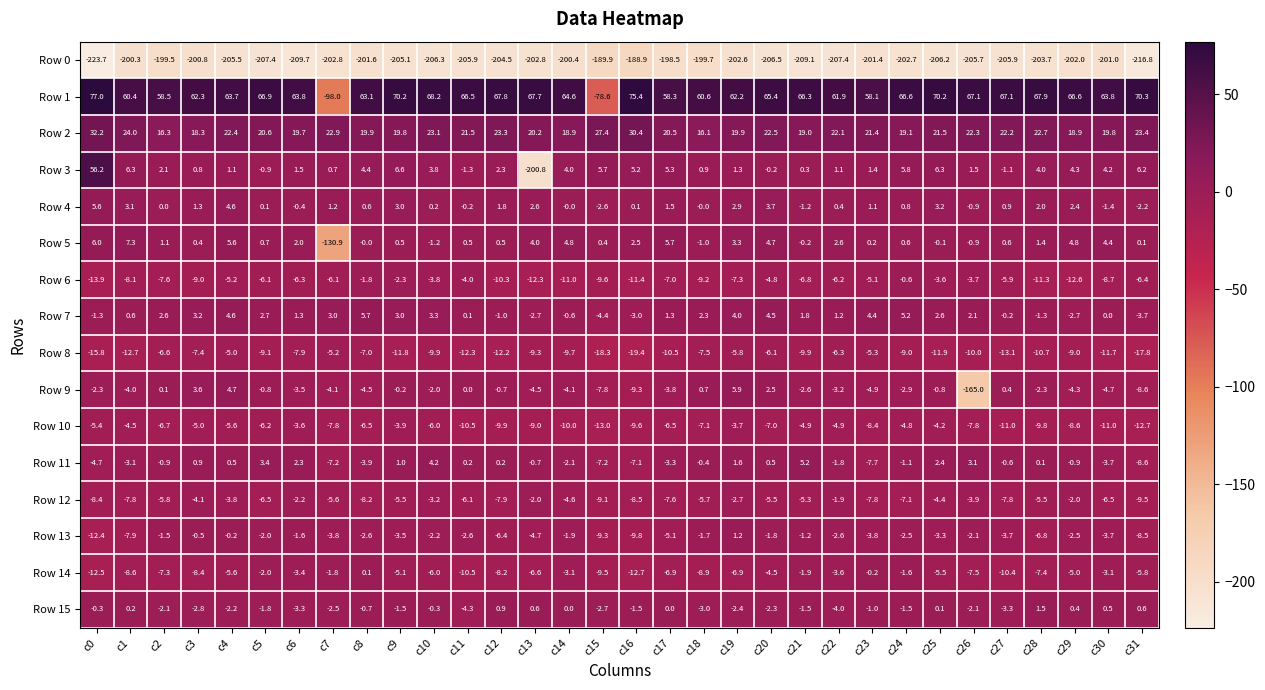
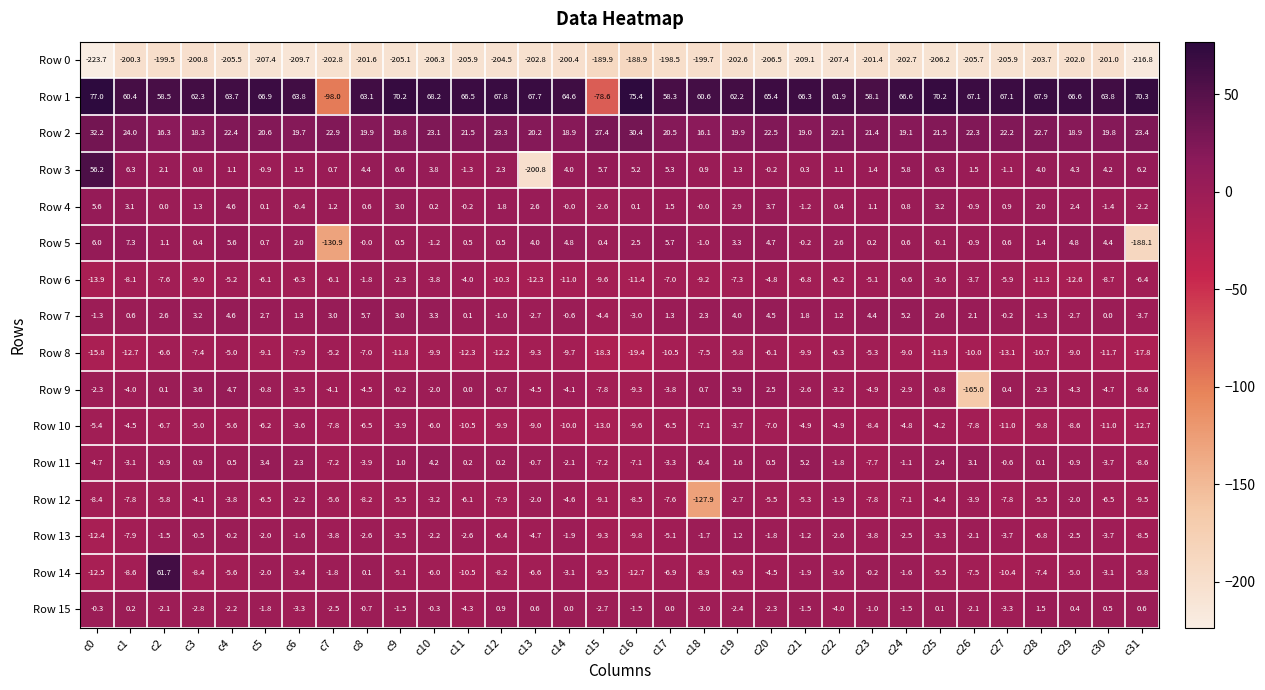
  {
    "Row 5": {
      "c0": 6.0,
      "c1": 7.3,
      "c2": 1.1,
      "c3": 0.4,
      "c4": 5.6,
      "c5": 0.7,
      "c6": 2.0,
      "c7": -130.9,
      "c8": -0.0,
      "c9": 0.5,
      "c10": -1.2,
      "c11": 0.5,
      "c12": 0.5,
      "c13": 4.0,
      "c14": 4.8,
      "c15": 0.4,
      "c16": 2.5,
      "c17": 5.7,
      "c18": -1.0,
      "c19": 3.3,
      "c20": 4.7,
      "c21": -0.2,
      "c22": 2.6,
      "c23": 0.2,
      "c24": 0.6,
      "c25": -0.1,
      "c26": -0.9,
      "c27": 0.6,
      "c28": 1.4,
      "c29": 4.8,
      "c30": 4.4,
-     "c31": 0.1
+     "c31": -188.1
    },
    "Row 12": {
      "c0": -8.4,
      "c1": -7.8,
      "c2": -5.8,
      "c3": -4.1,
      "c4": -3.8,
      "c5": -6.5,
      "c6": -2.2,
      "c7": -5.6,
      "c8": -8.2,
      "c9": -5.5,
      "c10": -3.2,
      "c11": -6.1,
      "c12": -7.9,
      "c13": -2.0,
      "c14": -4.6,
      "c15": -9.1,
      "c16": -8.5,
      "c17": -7.6,
-     "c18": -5.7,
+     "c18": -127.9,
      "c19": -2.7,
      "c20": -5.5,
      "c21": -5.3,
      "c22": -1.9,
      "c23": -7.8,
      "c24": -7.1,
      "c25": -4.4,
      "c26": -3.9,
      "c27": -7.8,
      "c28": -5.5,
      "c29": -2.0,
      "c30": -6.5,
      "c31": -9.5
    },
    "Row 14": {
      "c0": -12.5,
      "c1": -8.6,
-     "c2": -7.3,
+     "c2": 61.7,
      "c3": -8.4,
      "c4": -5.6,
      "c5": -2.0,
      "c6": -3.4,
      "c7": -1.8,
      "c8": 0.1,
      "c9": -5.1,
      "c10": -6.0,
      "c11": -10.5,
      "c12": -8.2,
      "c13": -6.6,
      "c14": -3.1,
      "c15": -9.5,
      "c16": -12.7,
      "c17": -6.9,
      "c18": -8.9,
      "c19": -6.9,
      "c20": -4.5,
      "c21": -1.9,
      "c22": -3.6,
      "c23": -0.2,
      "c24": -1.6,
      "c25": -5.5,
      "c26": -7.5,
      "c27": -10.4,
      "c28": -7.4,
      "c29": -5.0,
      "c30": -3.1,
      "c31": -5.8
    }
  }
